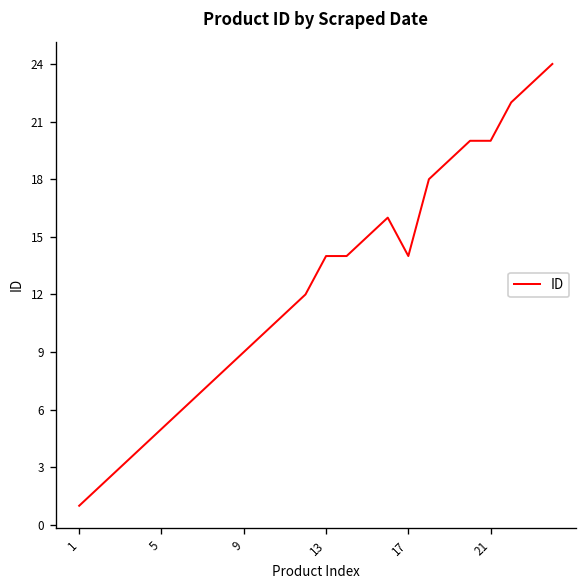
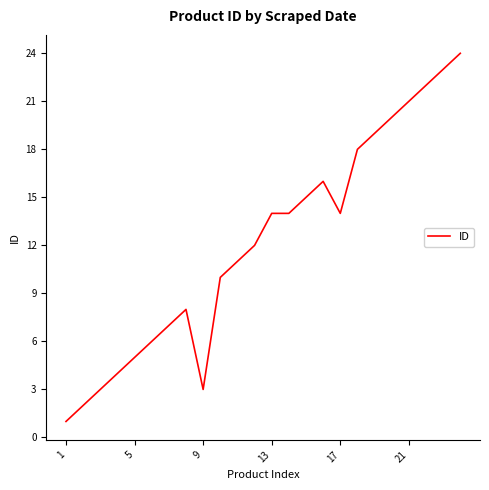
  {
    "1": 1,
    "5": 5,
-   "9": 9,
+   "9": 3,
    "13": 14,
    "17": 14,
-   "21": 20
+   "21": 21
  }
